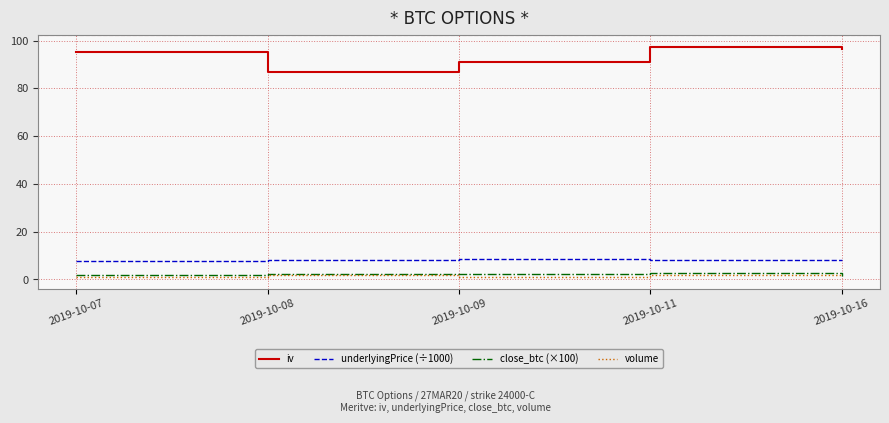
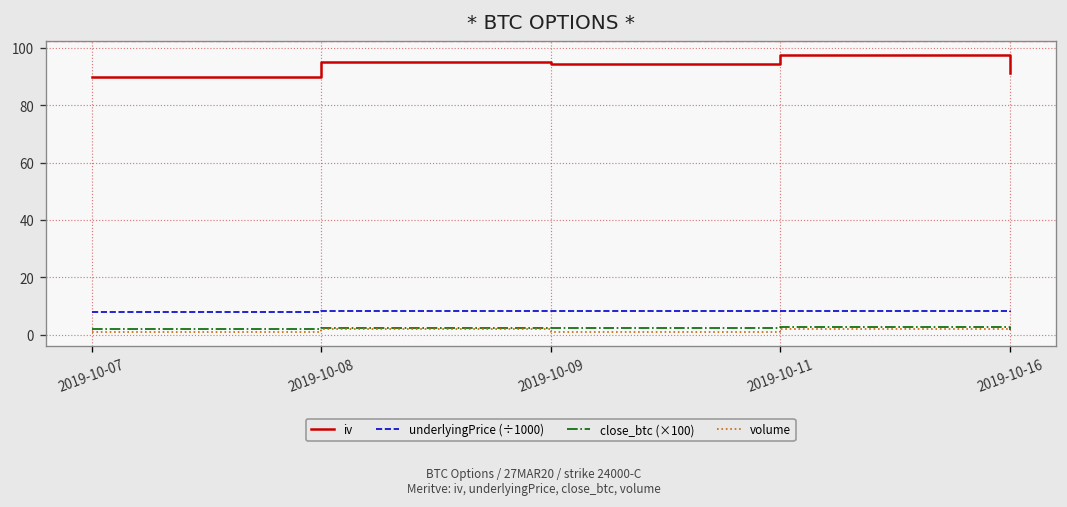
  {
    "iv": {
-     "2019-10-07": 95,
-     "2019-10-08": 87,
-     "2019-10-09": 91,
+     "2019-10-07": 90,
+     "2019-10-08": 95,
+     "2019-10-09": 95,
      "2019-10-11": 97,
-     "2019-10-16": 96
+     "2019-10-16": 91
    },
    "underlyingPrice (÷1000)": {
      "2019-10-07": 8,
      "2019-10-08": 8,
      "2019-10-09": 8,
      "2019-10-11": 8,
      "2019-10-16": 8
    },
    "close_btc (×100)": {
      "2019-10-09": 2
    },
    "volume": {
      "2019-10-09": 1
    }
  }
